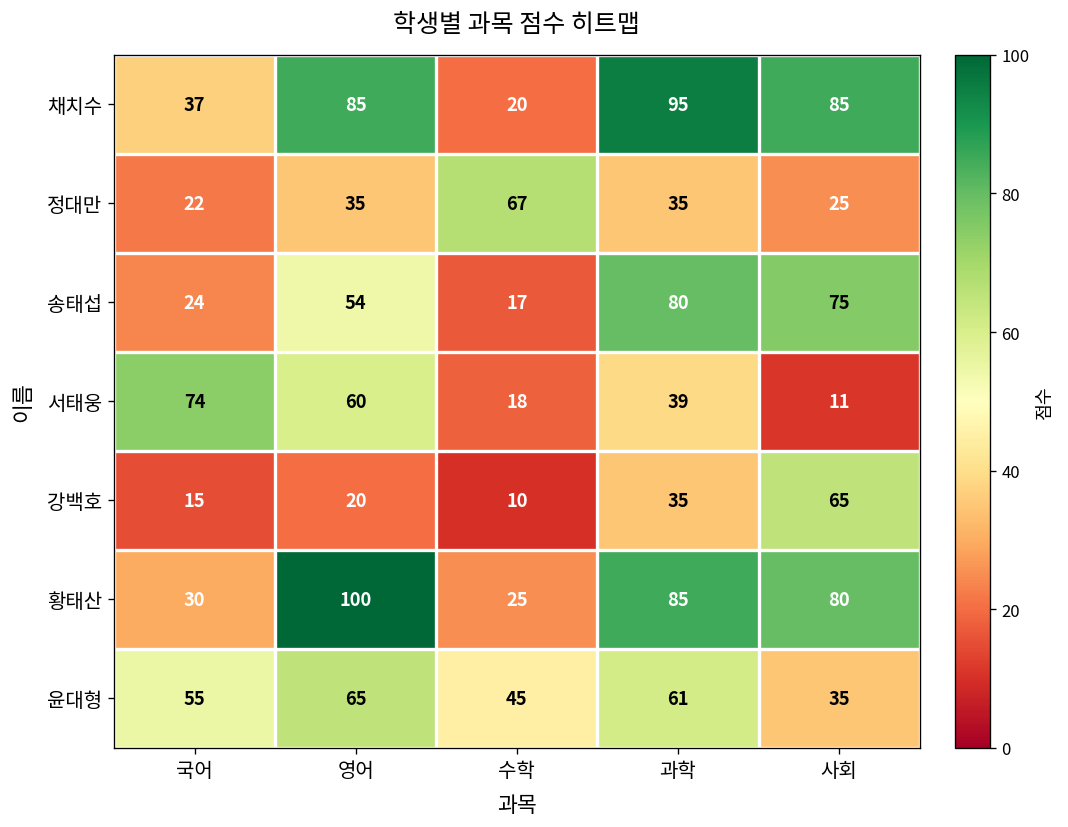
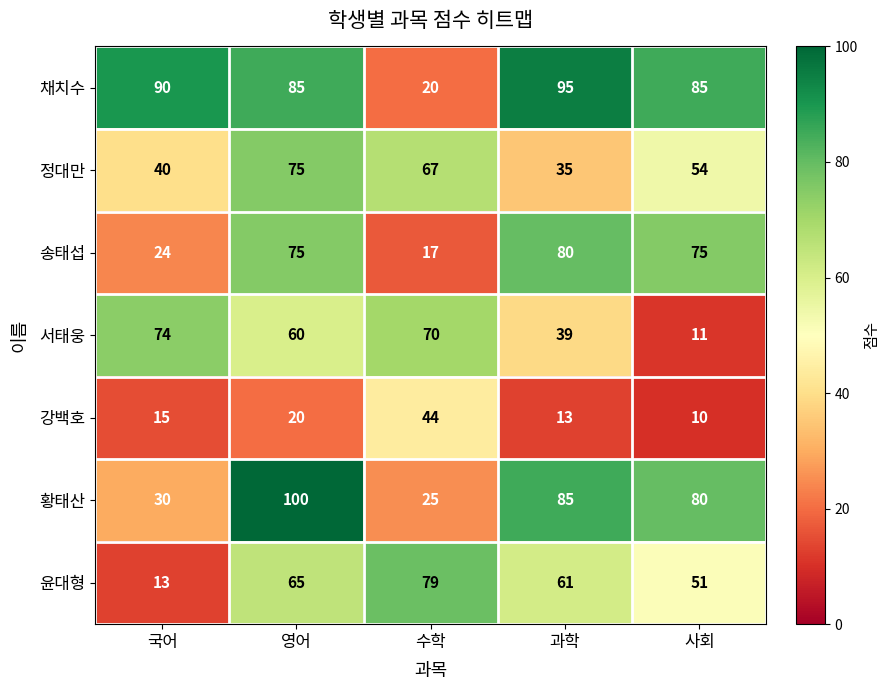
  {
    "채치수": {
-     "국어": 37,
+     "국어": 90,
      "영어": 85,
      "수학": 20,
      "과학": 95,
      "사회": 85
    },
    "정대만": {
-     "국어": 22,
-     "영어": 35,
+     "국어": 40,
+     "영어": 75,
      "수학": 67,
      "과학": 35,
-     "사회": 25
+     "사회": 54
    },
    "송태섭": {
      "국어": 24,
-     "영어": 54,
+     "영어": 75,
      "수학": 17,
      "과학": 80,
      "사회": 75
    },
    "서태웅": {
      "국어": 74,
      "영어": 60,
-     "수학": 18,
+     "수학": 70,
      "과학": 39,
      "사회": 11
    },
    "강백호": {
      "국어": 15,
      "영어": 20,
-     "수학": 10,
-     "과학": 35,
-     "사회": 65
+     "수학": 44,
+     "과학": 13,
+     "사회": 10
    },
    "황태산": {
      "국어": 30,
      "영어": 100,
      "수학": 25,
      "과학": 85,
      "사회": 80
    },
    "윤대형": {
-     "국어": 55,
+     "국어": 13,
      "영어": 65,
-     "수학": 45,
+     "수학": 79,
      "과학": 61,
-     "사회": 35
+     "사회": 51
    }
  }
